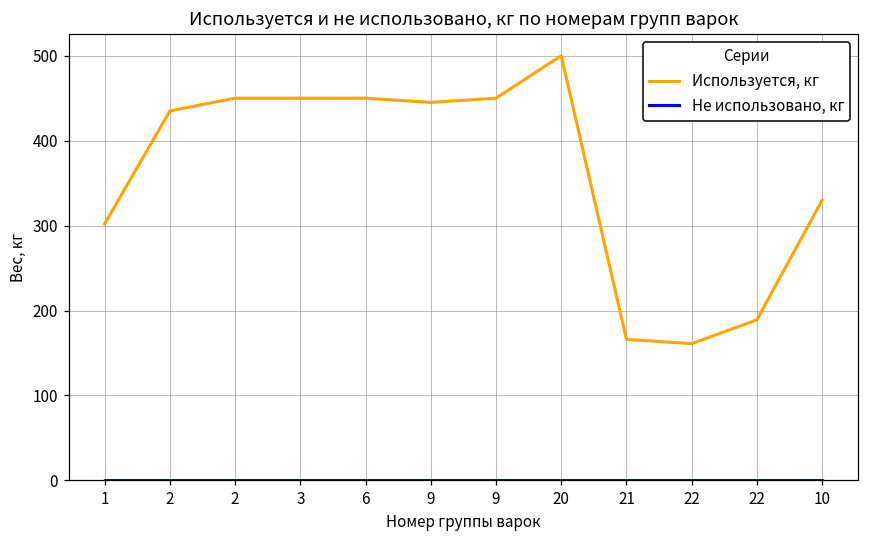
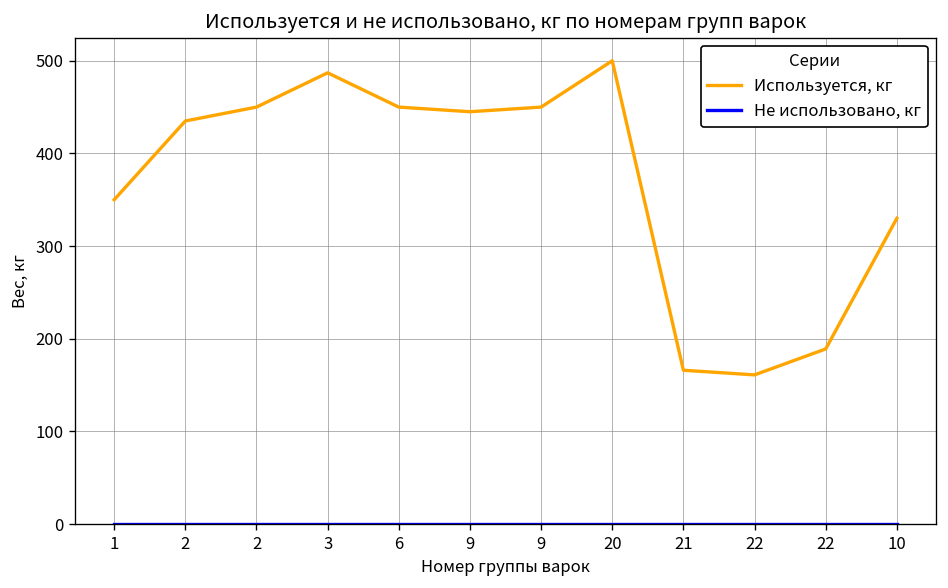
  {
    "Используется, кг": {
-     "1": 300,
-     "3": 450,
+     "1": 350,
+     "3": 490,
      "6": 450,
      "20": 500,
      "21": 170,
      "10": 330
    },
    "Не использовано, кг": {
      "1": 0,
      "3": 0,
      "6": 0,
      "20": 0,
      "21": 0,
      "10": 0
    }
  }
